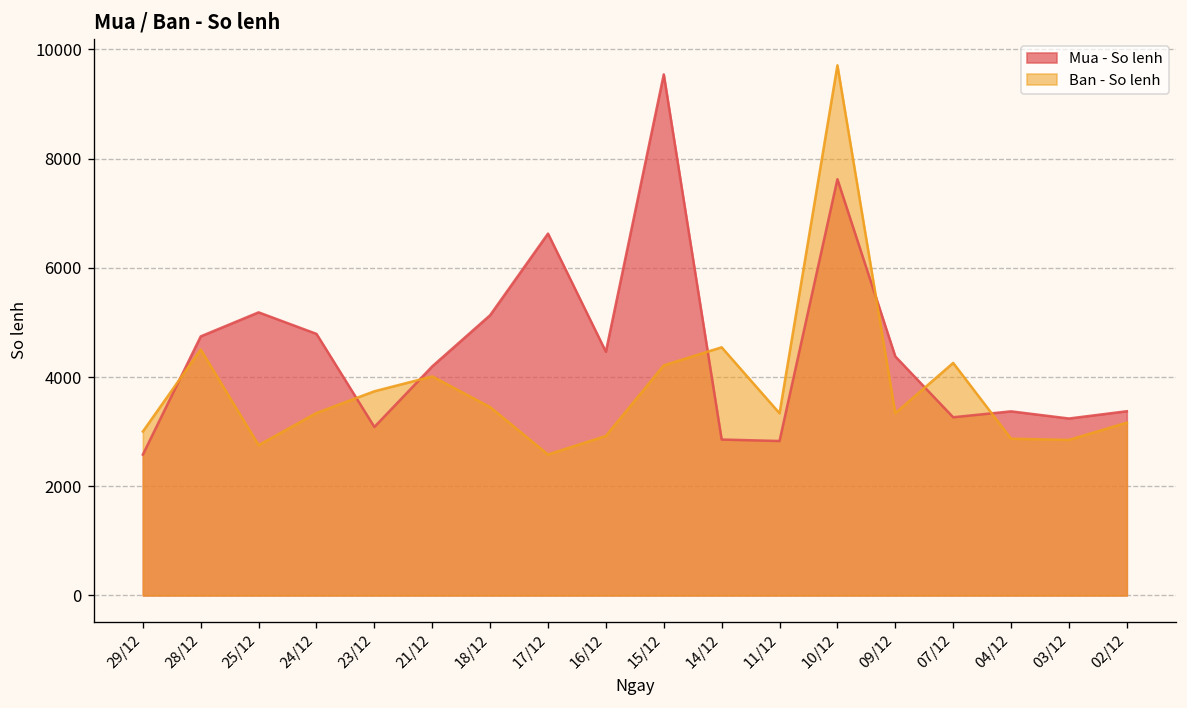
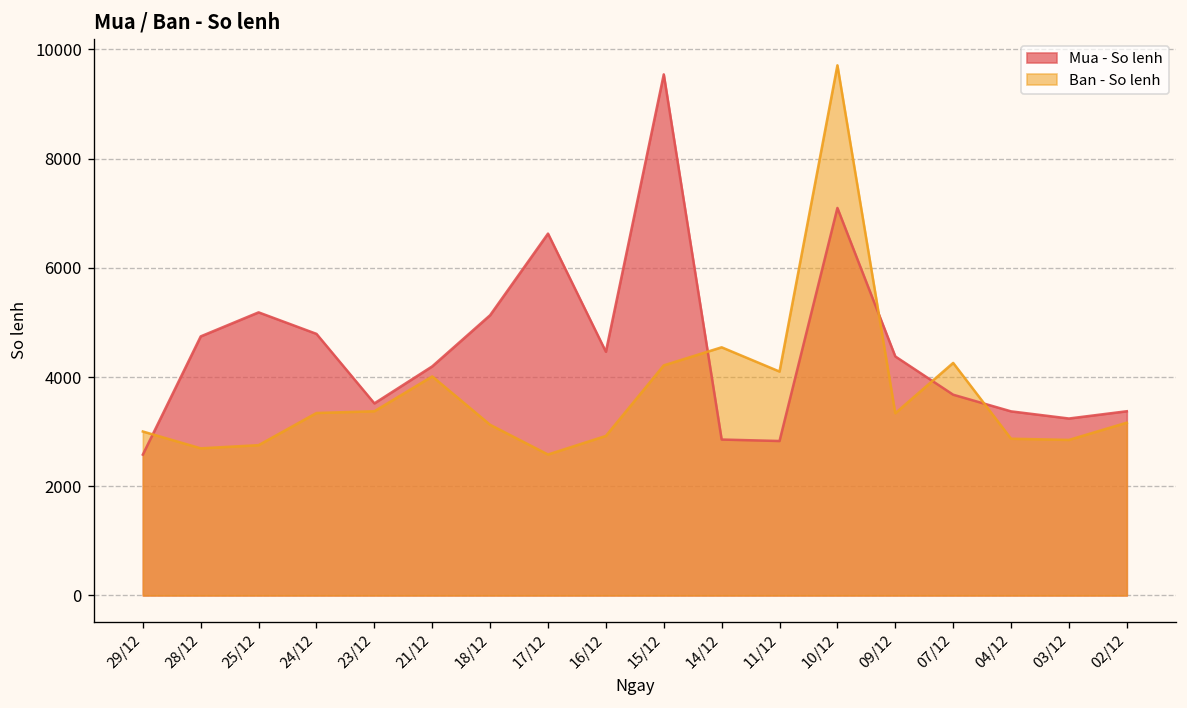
  {
    "Mua - So lenh": {
      "29/12": 2600,
      "28/12": 4700,
      "25/12": 5200,
      "24/12": 4800,
-     "23/12": 3100,
+     "23/12": 3500,
      "21/12": 4200,
      "18/12": 5100,
      "17/12": 6600,
      "16/12": 4500,
      "15/12": 9500,
      "14/12": 2900,
      "11/12": 2800,
-     "10/12": 7600,
+     "10/12": 7100,
      "09/12": 4400,
-     "07/12": 3300,
+     "07/12": 3700,
      "04/12": 3400,
      "03/12": 3200,
      "02/12": 3400
    },
    "Ban - So lenh": {
      "29/12": 3000,
-     "28/12": 4500,
+     "28/12": 2700,
      "25/12": 2800,
      "24/12": 3300,
-     "23/12": 3700,
+     "23/12": 3400,
      "21/12": 4000,
-     "18/12": 3400,
+     "18/12": 3100,
      "17/12": 2600,
      "16/12": 2900,
      "15/12": 4200,
      "14/12": 4500,
-     "11/12": 3300,
+     "11/12": 4100,
      "10/12": 9700,
      "09/12": 3300,
      "07/12": 4300,
      "04/12": 2900,
      "03/12": 2800,
      "02/12": 3200
    }
  }
